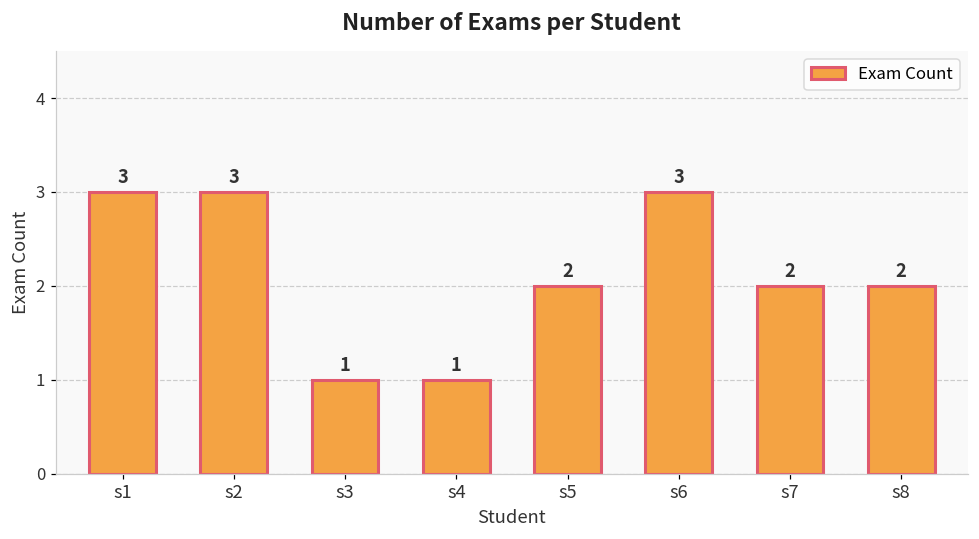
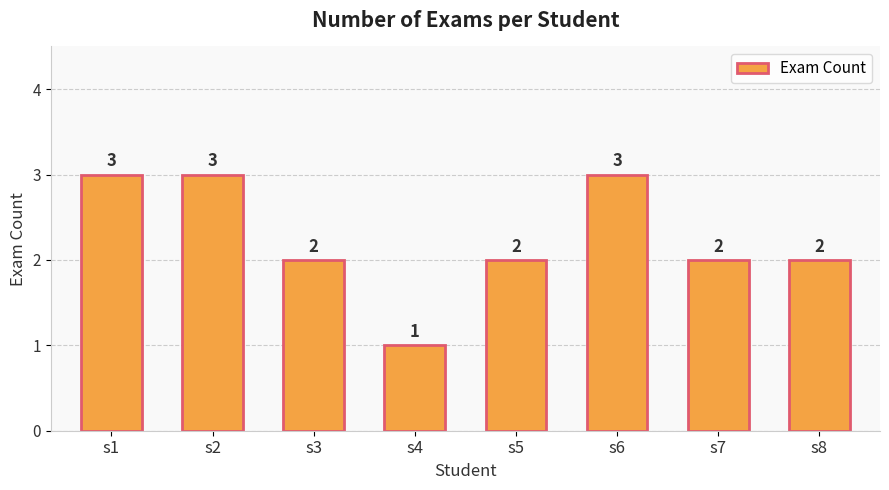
  {
    "s1": 3,
    "s2": 3,
-   "s3": 1,
+   "s3": 2,
    "s4": 1,
    "s5": 2,
    "s6": 3,
    "s7": 2,
    "s8": 2
  }
